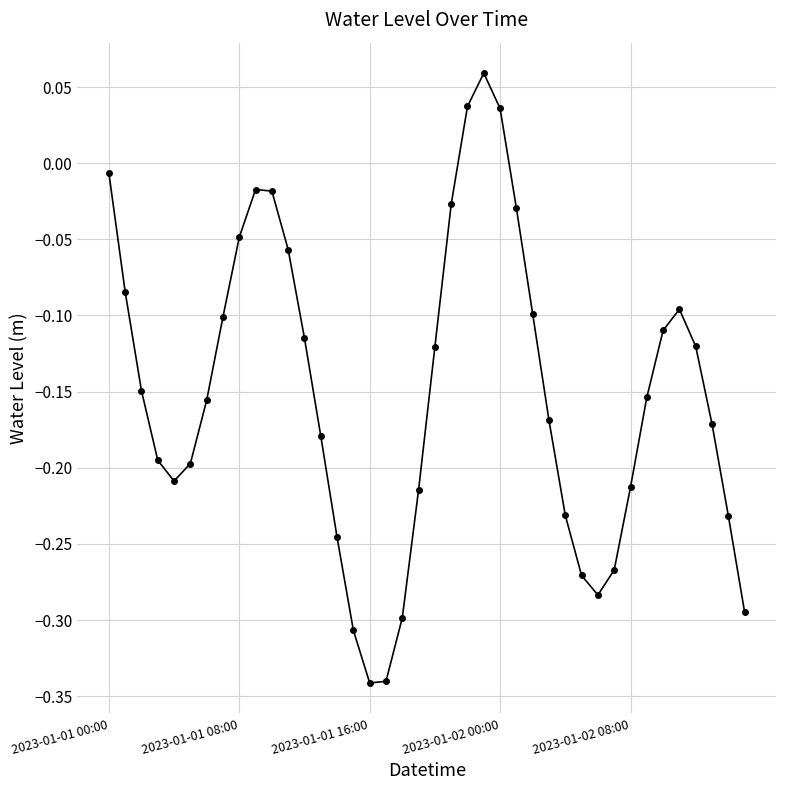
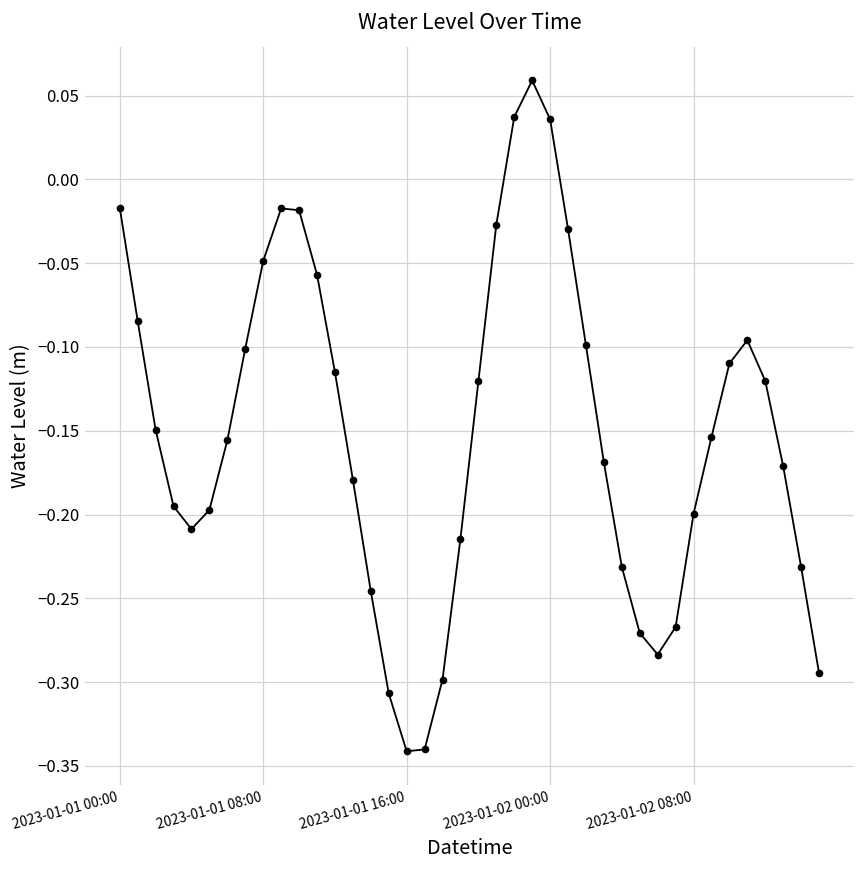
  {
-   "2023-01-01 00:00": -0.007,
+   "2023-01-01 00:00": -0.017,
    "2023-01-01 08:00": -0.049,
    "2023-01-01 16:00": -0.341,
    "2023-01-02 00:00": 0.036,
-   "2023-01-02 08:00": -0.213
+   "2023-01-02 08:00": -0.200
  }
